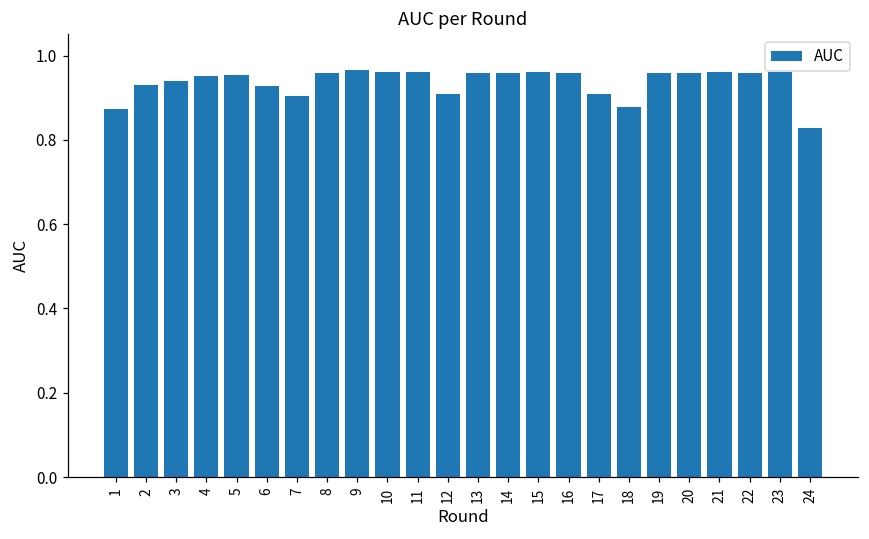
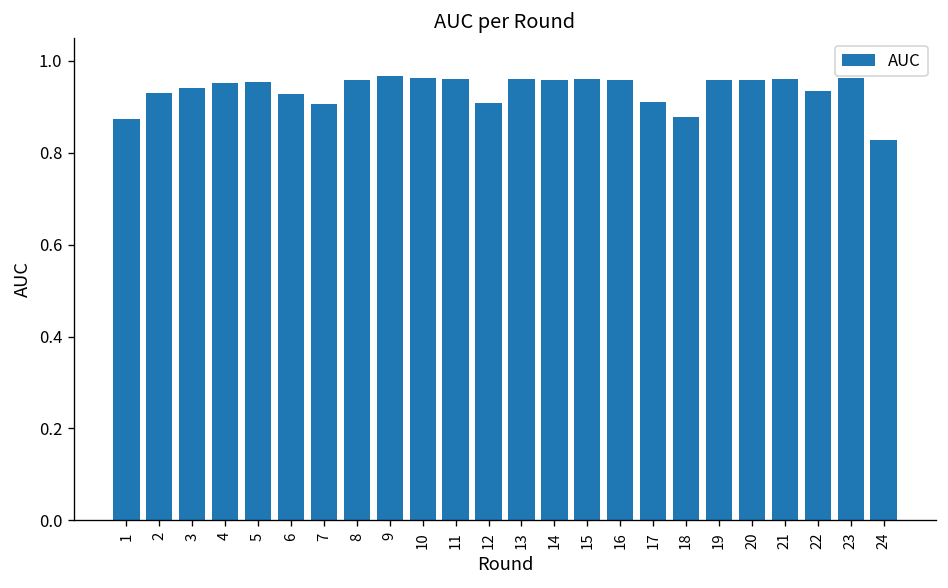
  {
    "1": 0.87,
    "2": 0.93,
    "3": 0.94,
    "4": 0.95,
    "5": 0.95,
    "6": 0.93,
    "7": 0.91,
    "8": 0.96,
    "9": 0.97,
    "10": 0.96,
    "11": 0.96,
    "12": 0.91,
    "13": 0.96,
    "14": 0.96,
    "15": 0.96,
    "16": 0.96,
    "17": 0.91,
    "18": 0.88,
    "19": 0.96,
    "20": 0.96,
    "21": 0.96,
-   "22": 0.96,
+   "22": 0.93,
    "23": 0.96,
    "24": 0.83
  }
